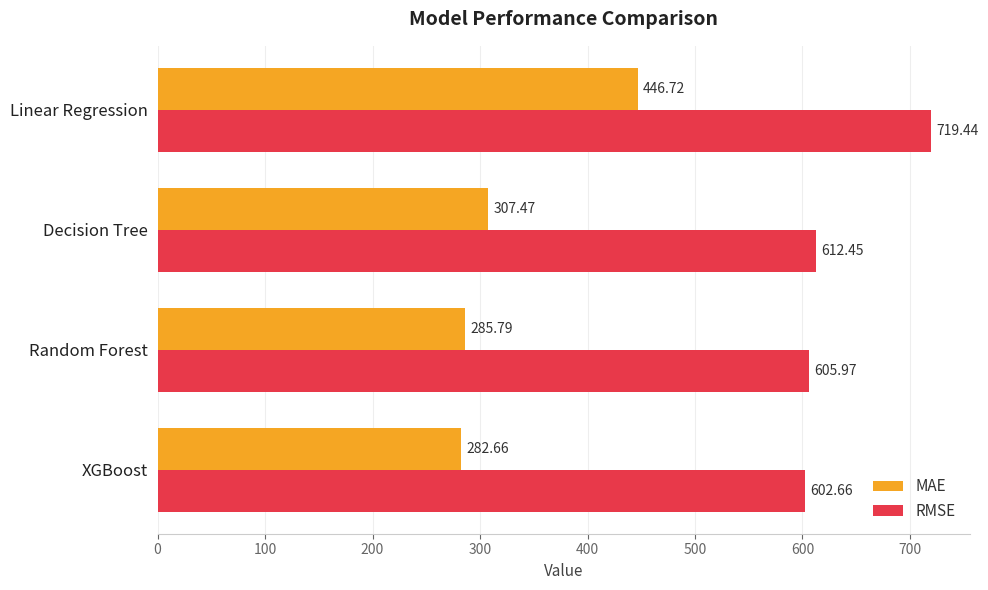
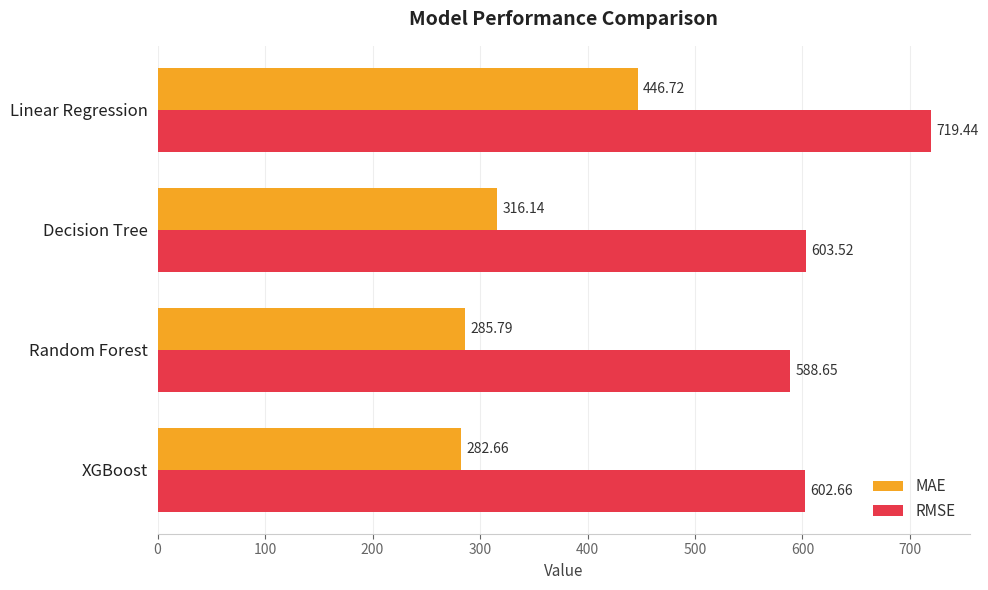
  {
    "MAE": {
      "Linear Regression": 446.72,
-     "Decision Tree": 307.47,
+     "Decision Tree": 316.14,
      "Random Forest": 285.79,
      "XGBoost": 282.66
    },
    "RMSE": {
      "Linear Regression": 719.44,
-     "Decision Tree": 612.45,
-     "Random Forest": 605.97,
+     "Decision Tree": 603.52,
+     "Random Forest": 588.65,
      "XGBoost": 602.66
    }
  }
